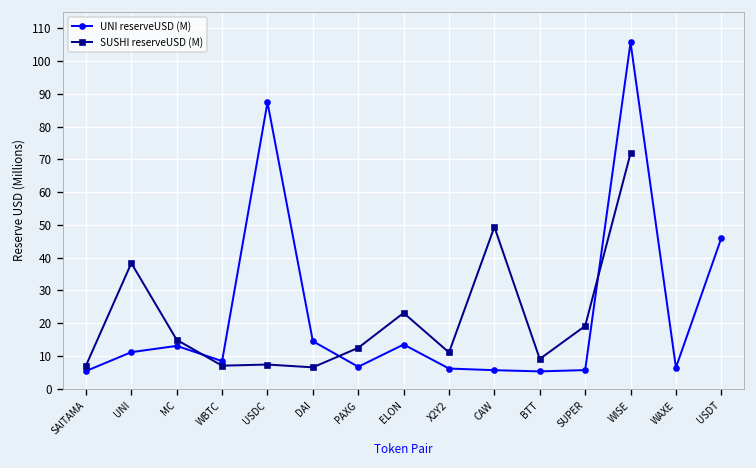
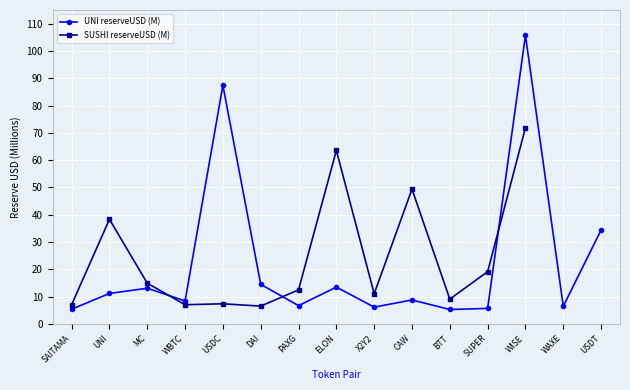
  {
    "UNI reserveUSD (M)": {
      "SAITAMA": 5,
      "UNI": 11,
      "MC": 13,
      "WBTC": 8,
      "USDC": 87,
      "DAI": 14,
      "PAXG": 7,
      "ELON": 13,
      "X2Y2": 6,
-     "CAW": 6,
+     "CAW": 9,
      "BTT": 5,
      "SUPER": 6,
      "WISE": 106,
      "WAXE": 6,
-     "USDT": 46
+     "USDT": 34
    },
    "SUSHI reserveUSD (M)": {
      "SAITAMA": 7,
      "UNI": 38,
      "MC": 15,
      "WBTC": 7,
      "USDC": 7,
      "DAI": 7,
      "PAXG": 12,
-     "ELON": 23,
+     "ELON": 64,
      "X2Y2": 11,
      "CAW": 49,
      "BTT": 9,
      "SUPER": 19,
      "WISE": 72
    }
  }
